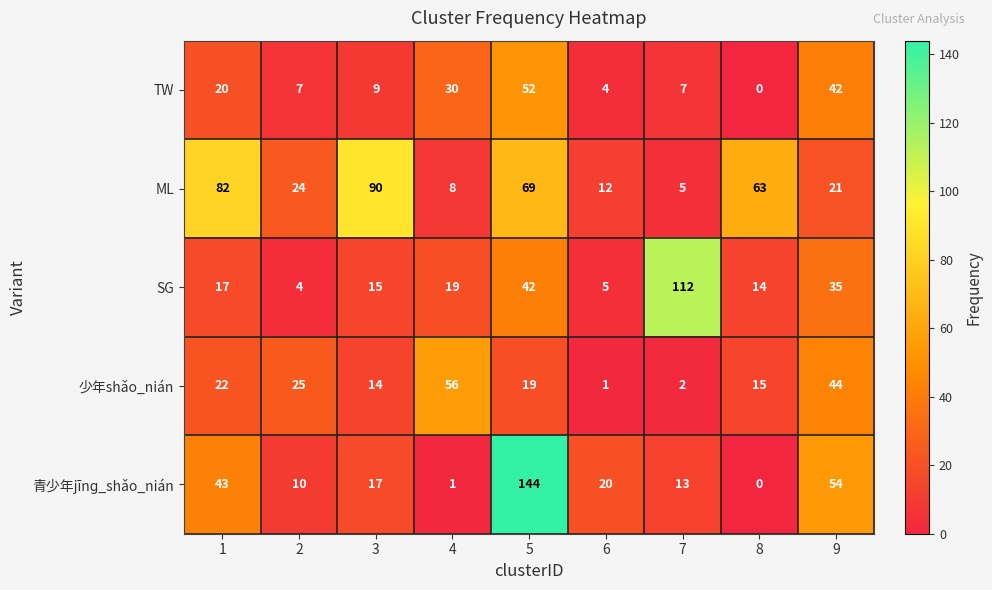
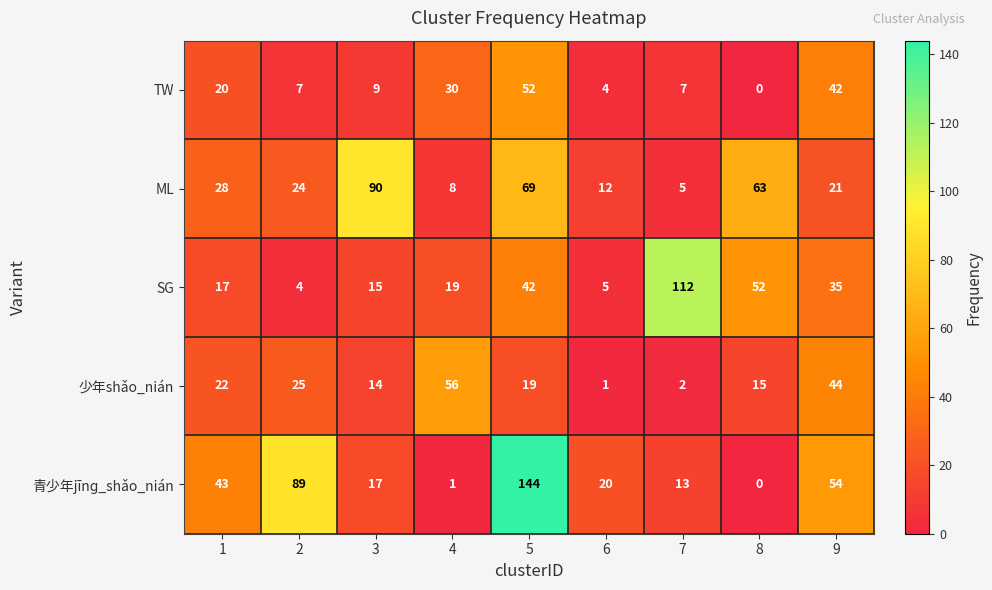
  {
    "TW": {
      "1": 20,
      "2": 7,
      "3": 9,
      "4": 30,
      "5": 52,
      "6": 4,
      "7": 7,
      "8": 0,
      "9": 42
    },
    "ML": {
-     "1": 82,
+     "1": 28,
      "2": 24,
      "3": 90,
      "4": 8,
      "5": 69,
      "6": 12,
      "7": 5,
      "8": 63,
      "9": 21
    },
    "SG": {
      "1": 17,
      "2": 4,
      "3": 15,
      "4": 19,
      "5": 42,
      "6": 5,
      "7": 112,
-     "8": 14,
+     "8": 52,
      "9": 35
    },
    "少年shǎo_nián": {
      "1": 22,
      "2": 25,
      "3": 14,
      "4": 56,
      "5": 19,
      "6": 1,
      "7": 2,
      "8": 15,
      "9": 44
    },
    "青少年jīnɡ_shǎo_nián": {
      "1": 43,
-     "2": 10,
+     "2": 89,
      "3": 17,
      "4": 1,
      "5": 144,
      "6": 20,
      "7": 13,
      "8": 0,
      "9": 54
    }
  }
